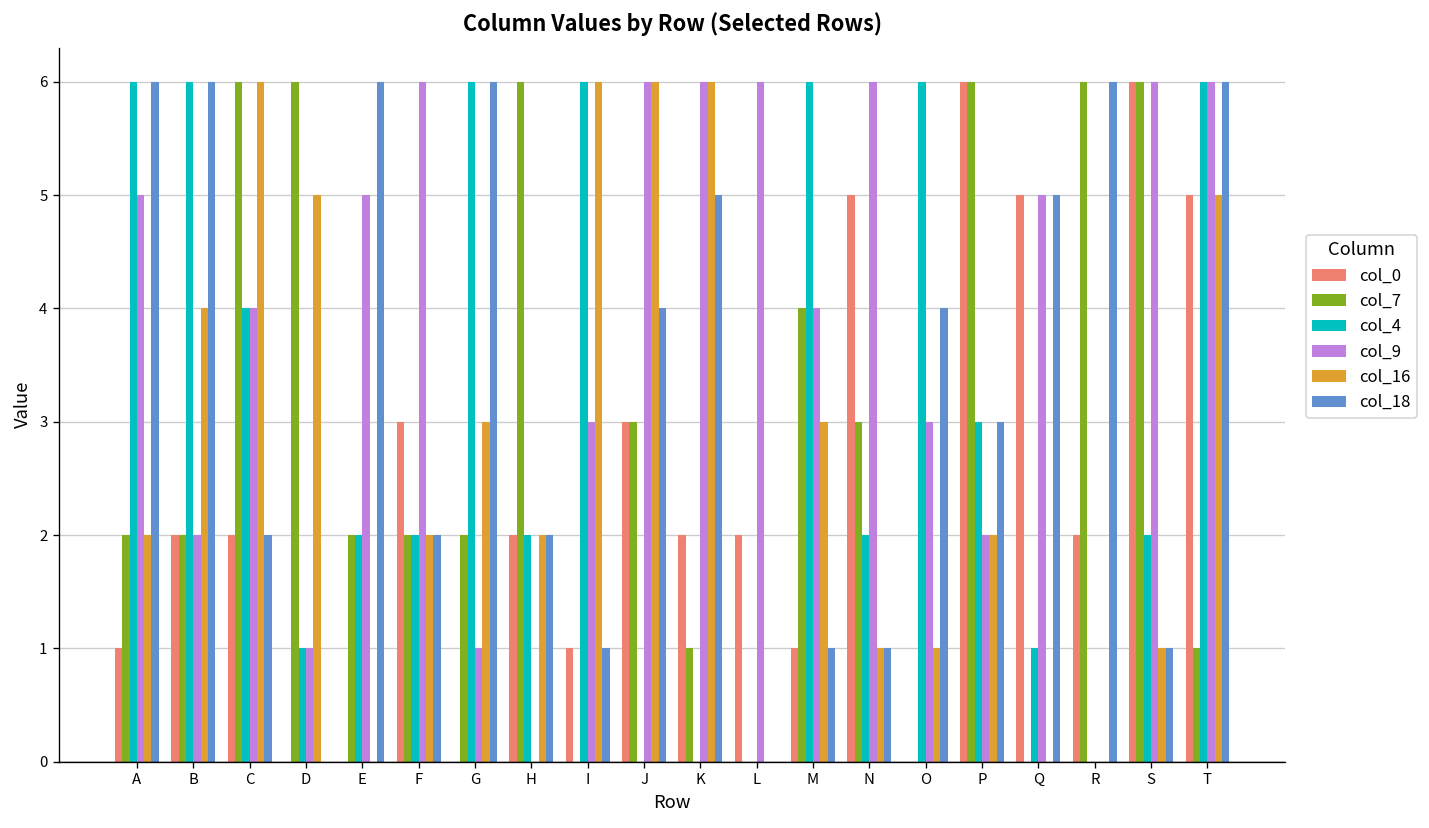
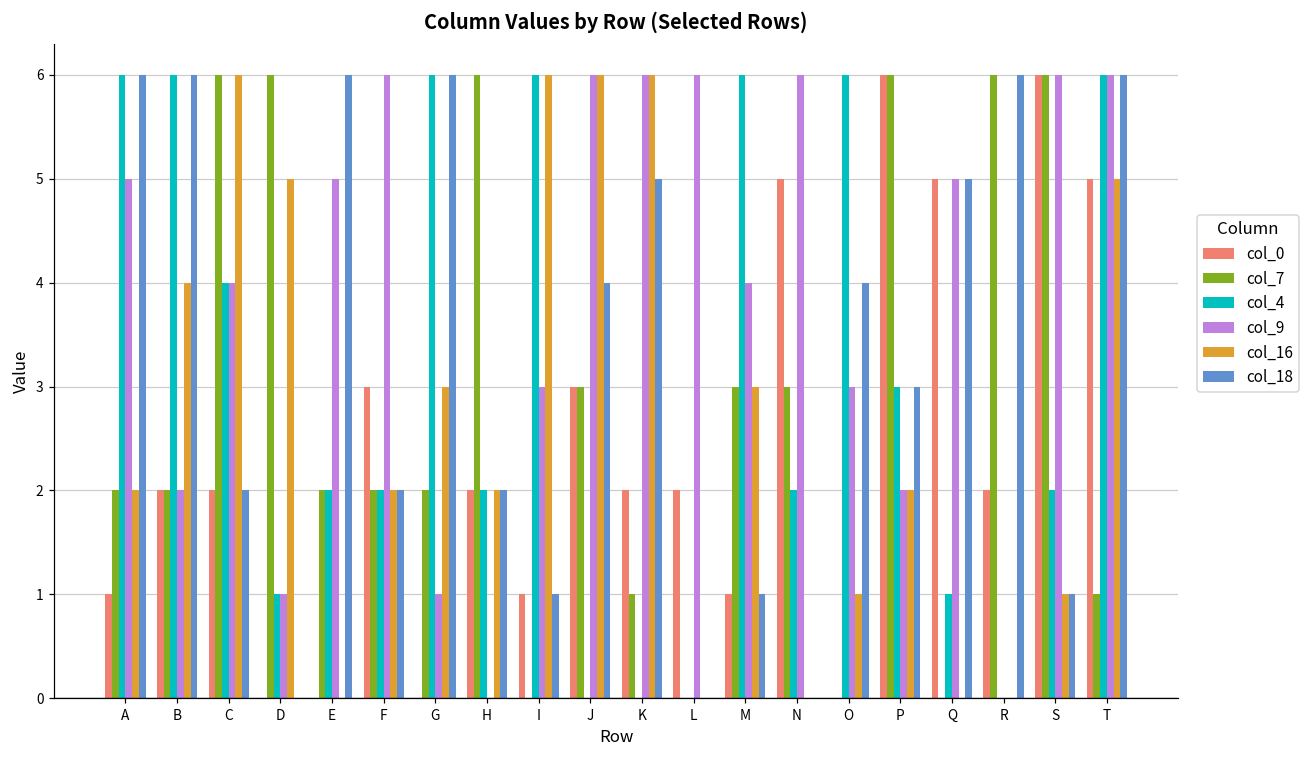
  {
    "col_0": {
      "A": 1,
      "B": 2,
      "C": 2,
      "D": 0,
      "E": 0,
      "F": 3,
      "G": 0,
      "H": 2,
      "I": 1,
      "J": 3,
      "K": 2,
      "L": 2,
      "M": 1,
      "N": 5,
      "O": 0,
      "P": 6,
      "Q": 5,
      "R": 2,
      "S": 6,
      "T": 5
    },
    "col_7": {
      "A": 2,
      "B": 2,
      "C": 6,
      "D": 6,
      "E": 2,
      "F": 2,
      "G": 2,
      "H": 6,
      "I": 0,
      "J": 3,
      "K": 1,
      "L": 0,
-     "M": 4,
+     "M": 3,
      "N": 3,
      "O": 0,
      "P": 6,
      "Q": 0,
      "R": 6,
      "S": 6,
      "T": 1
    },
    "col_4": {
      "A": 6,
      "B": 6,
      "C": 4,
      "D": 1,
      "E": 2,
      "F": 2,
      "G": 6,
      "H": 2,
      "I": 6,
      "J": 0,
      "K": 0,
      "L": 0,
      "M": 6,
      "N": 2,
      "O": 6,
      "P": 3,
      "Q": 1,
      "R": 0,
      "S": 2,
      "T": 6
    },
    "col_9": {
      "A": 5,
      "B": 2,
      "C": 4,
      "D": 1,
      "E": 5,
      "F": 6,
      "G": 1,
      "H": 0,
      "I": 3,
      "J": 6,
      "K": 6,
      "L": 6,
      "M": 4,
      "N": 6,
      "O": 3,
      "P": 2,
      "Q": 5,
      "R": 0,
      "S": 6,
      "T": 6
    },
    "col_16": {
      "A": 2,
      "B": 4,
      "C": 6,
      "D": 5,
      "E": 0,
      "F": 2,
      "G": 3,
      "H": 2,
      "I": 6,
      "J": 6,
      "K": 6,
      "L": 0,
      "M": 3,
-     "N": 1,
+     "N": 0,
      "O": 1,
      "P": 2,
      "Q": 0,
      "R": 0,
      "S": 1,
      "T": 5
    },
    "col_18": {
      "A": 6,
      "B": 6,
      "C": 2,
      "D": 0,
      "E": 6,
      "F": 2,
      "G": 6,
      "H": 2,
      "I": 1,
      "J": 4,
      "K": 5,
      "L": 0,
      "M": 1,
-     "N": 1,
+     "N": 0,
      "O": 4,
      "P": 3,
      "Q": 5,
      "R": 6,
      "S": 1,
      "T": 6
    }
  }
